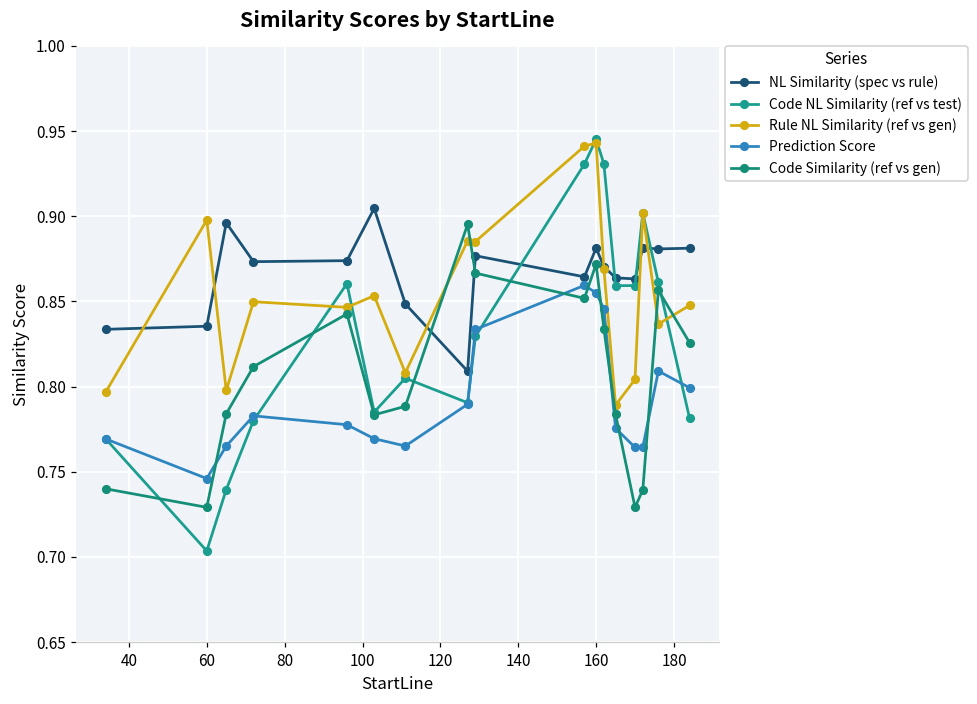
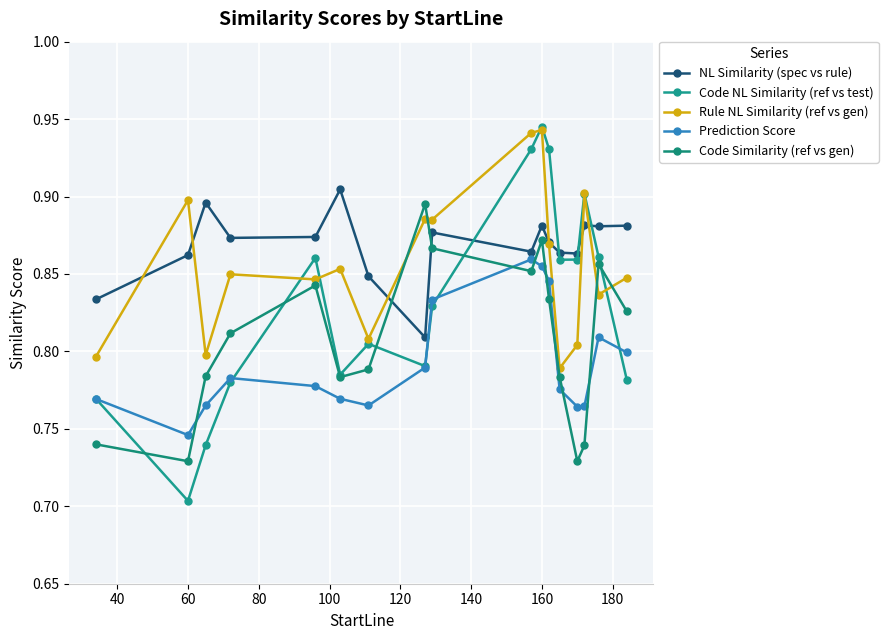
  {
    "NL Similarity (spec vs rule)": {
-     "60": 0.835,
+     "60": 0.862,
      "160": 0.881
    },
    "Rule NL Similarity (ref vs gen)": {
      "60": 0.898,
      "160": 0.943
    }
  }
